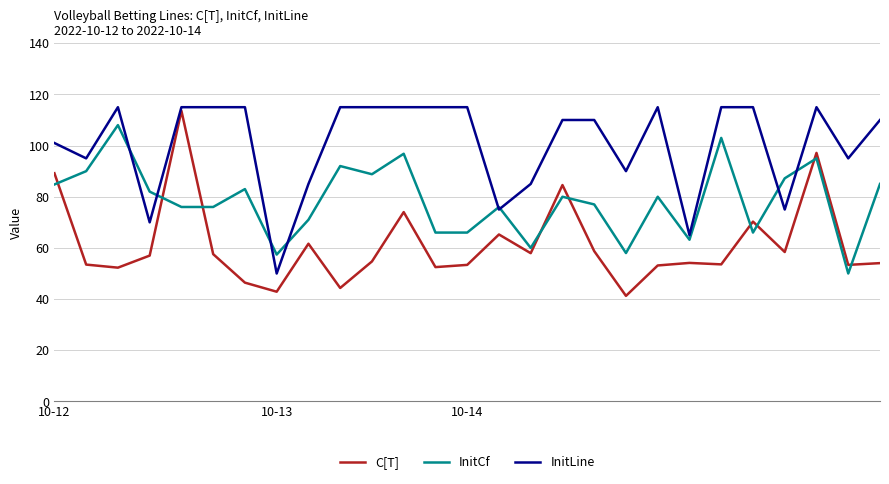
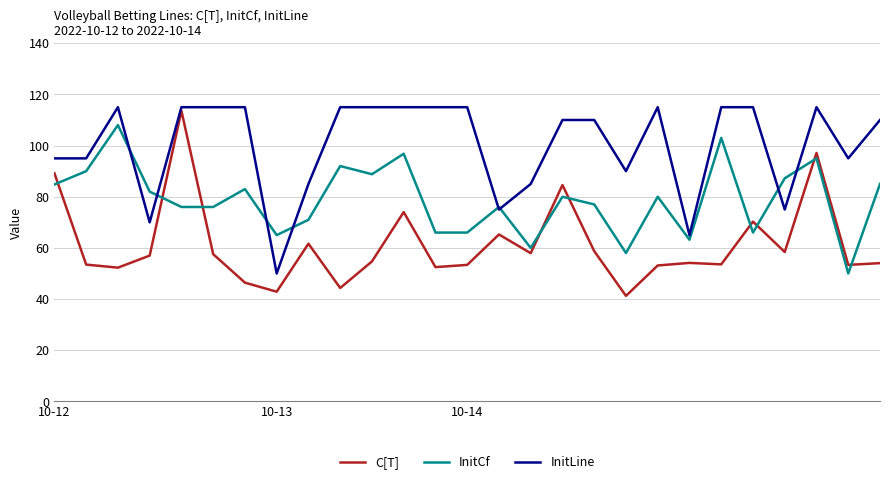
  {
    "C[T]": {
      "10-12": 89,
      "10-13": 43,
      "10-14": 53
    },
    "InitCf": {
      "10-12": 85,
-     "10-13": 57,
+     "10-13": 65,
      "10-14": 66
    },
    "InitLine": {
-     "10-12": 101,
+     "10-12": 95,
      "10-13": 50,
      "10-14": 115
    }
  }
